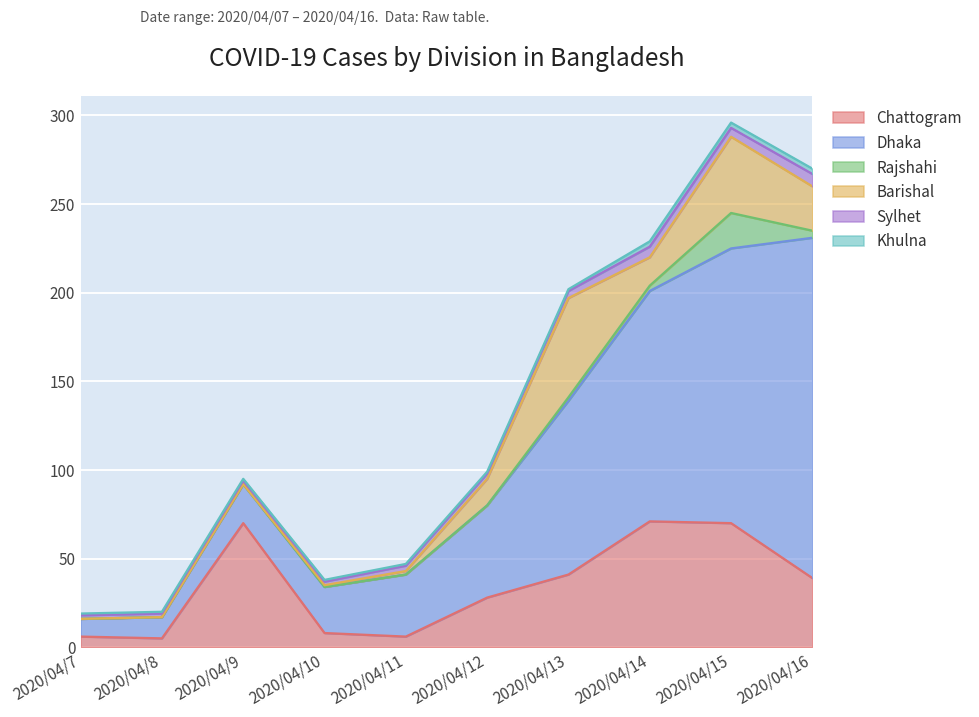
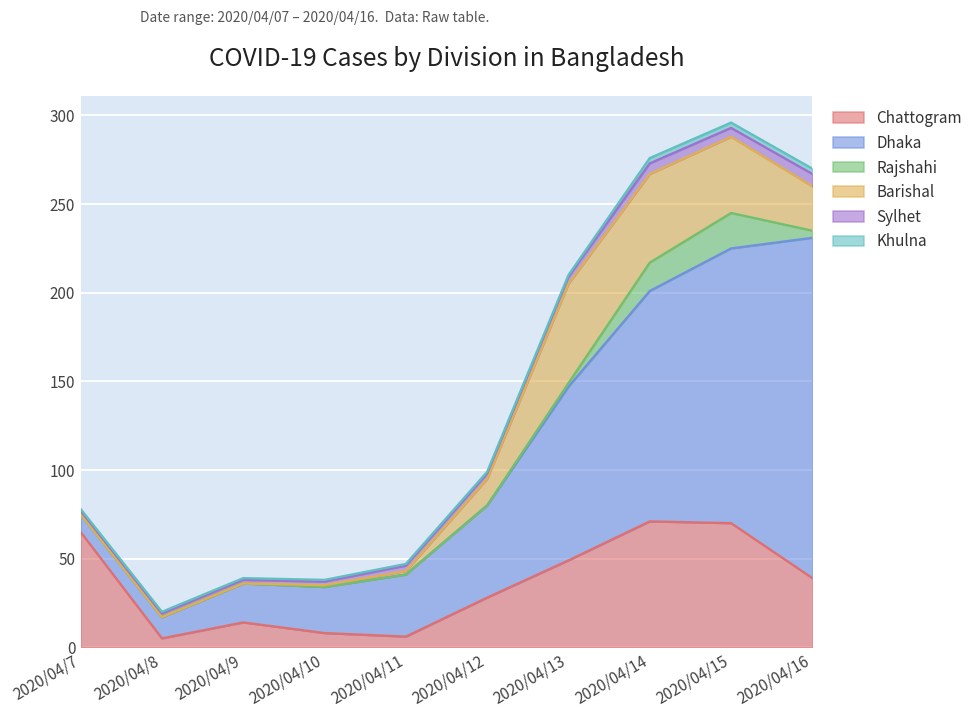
  {
    "Chattogram": {
-     "2020/04/7": 6,
+     "2020/04/7": 65,
      "2020/04/8": 5,
-     "2020/04/9": 70,
+     "2020/04/9": 14,
      "2020/04/10": 8,
      "2020/04/11": 6,
      "2020/04/12": 28,
-     "2020/04/13": 41,
+     "2020/04/13": 49,
      "2020/04/14": 71,
      "2020/04/15": 70,
      "2020/04/16": 39
    },
    "Rajshahi": {
      "2020/04/13": 2,
-     "2020/04/14": 3,
+     "2020/04/14": 16,
      "2020/04/15": 20,
      "2020/04/16": 4
    },
    "Barishal": {
      "2020/04/11": 2,
      "2020/04/12": 15,
      "2020/04/13": 56,
-     "2020/04/14": 16,
+     "2020/04/14": 50,
      "2020/04/15": 43,
      "2020/04/16": 25
    }
  }
